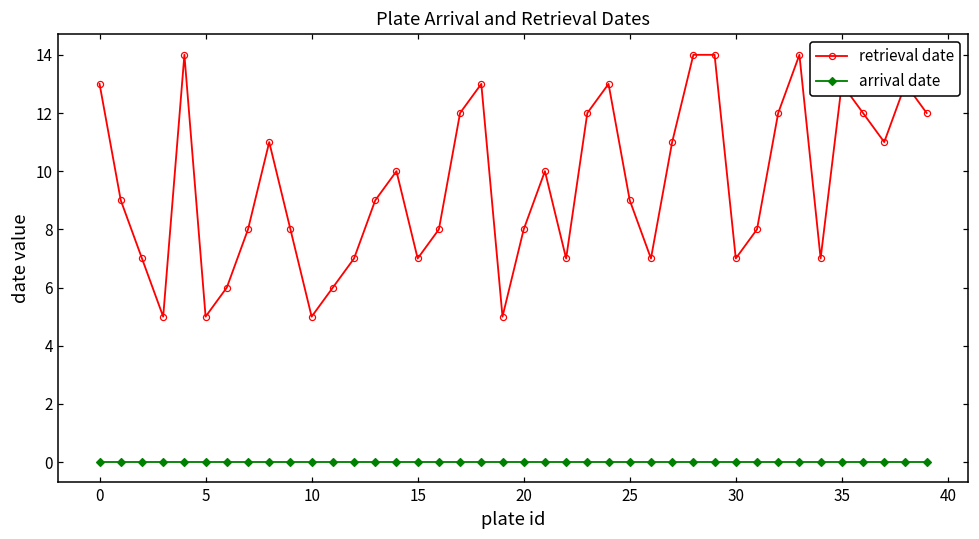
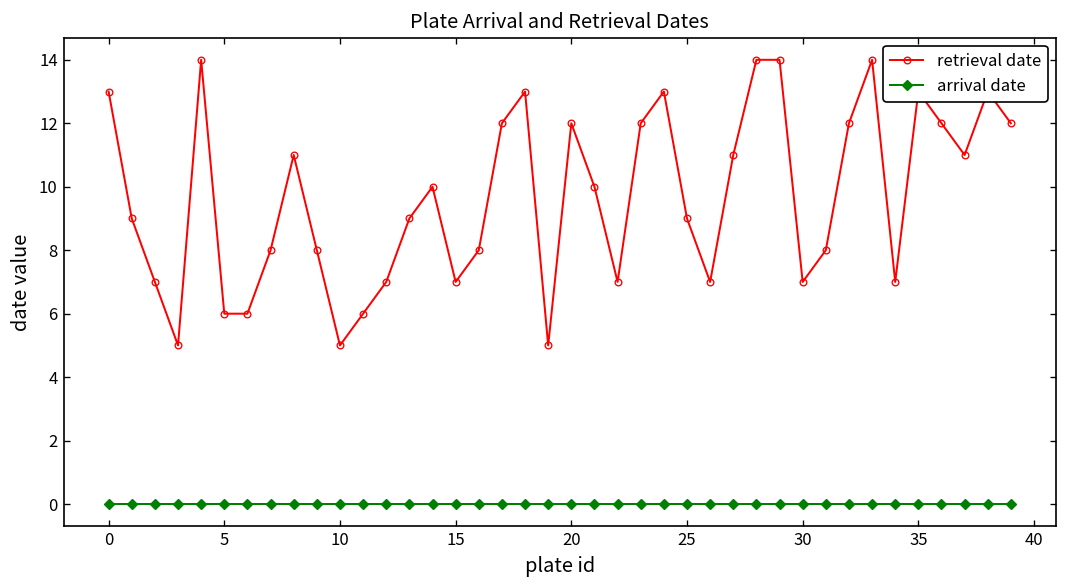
  {
    "retrieval date": {
      "0": 13,
-     "5": 5,
+     "5": 6,
      "10": 5,
      "15": 7,
-     "20": 8,
+     "20": 12,
      "25": 9,
      "30": 7
    },
    "arrival date": {
      "0": 0,
      "5": 0,
      "10": 0,
      "15": 0,
      "20": 0,
      "25": 0,
      "30": 0,
      "35": 0
    }
  }
